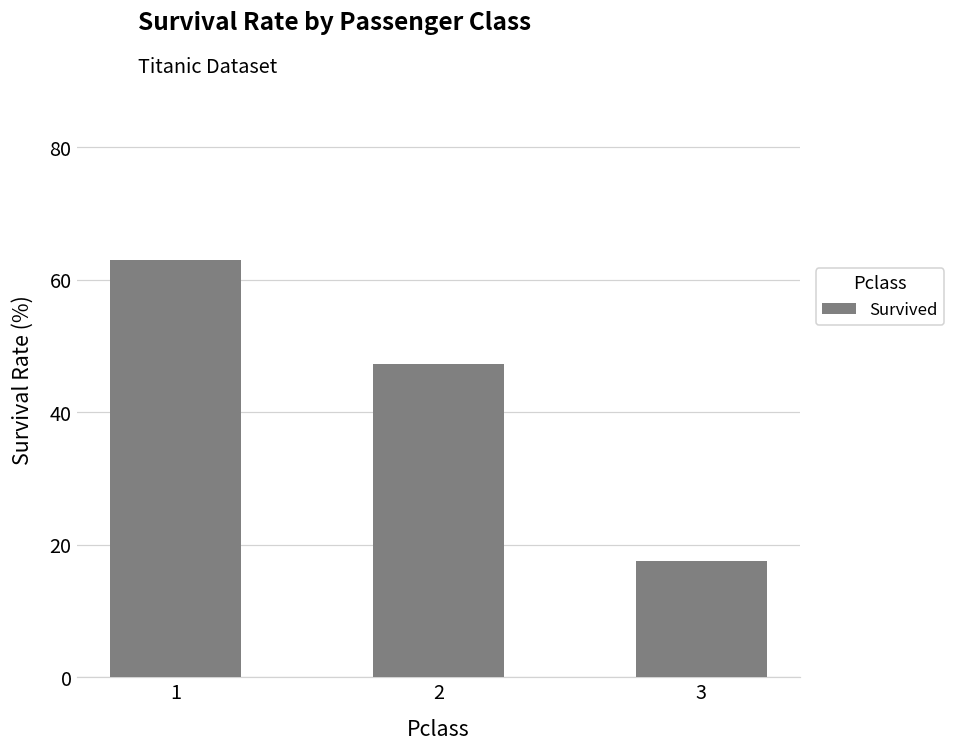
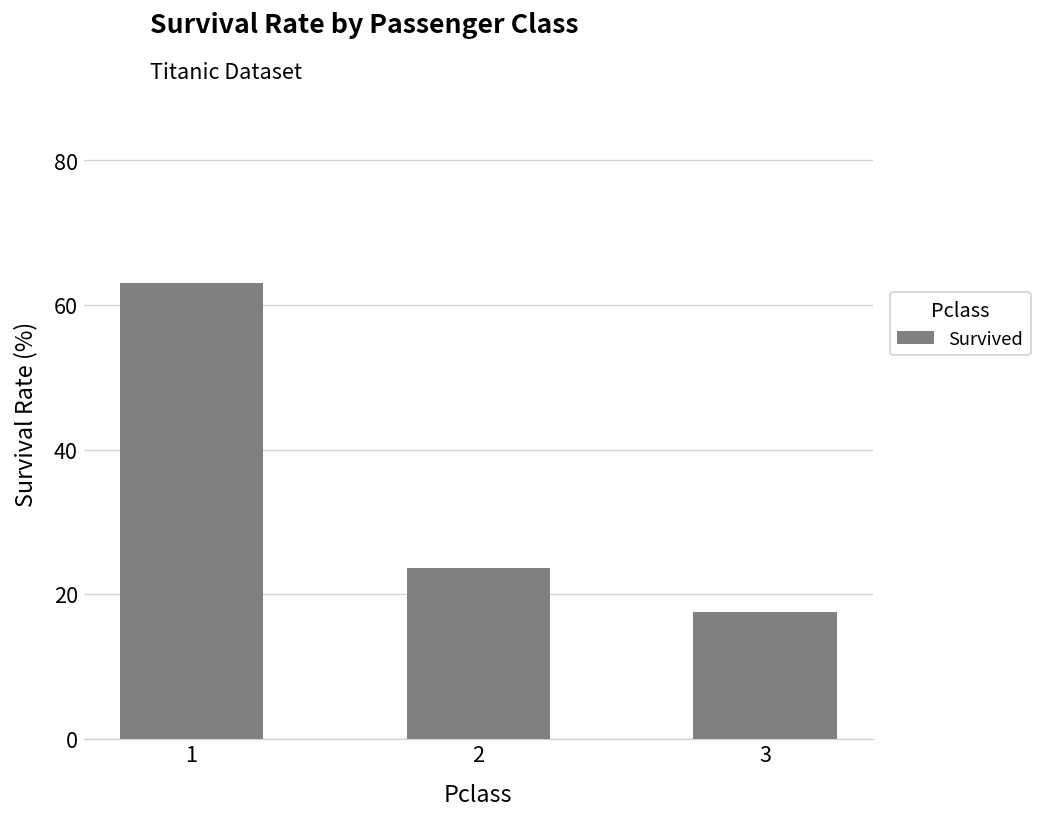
  {
    "1": 63,
-   "2": 47,
+   "2": 24,
    "3": 18
  }
